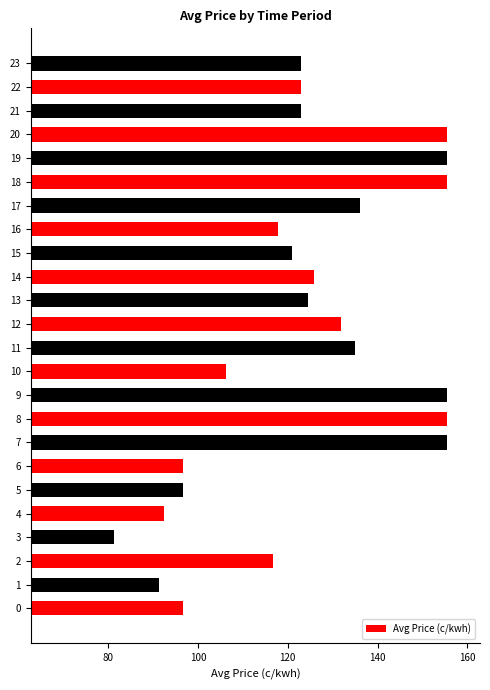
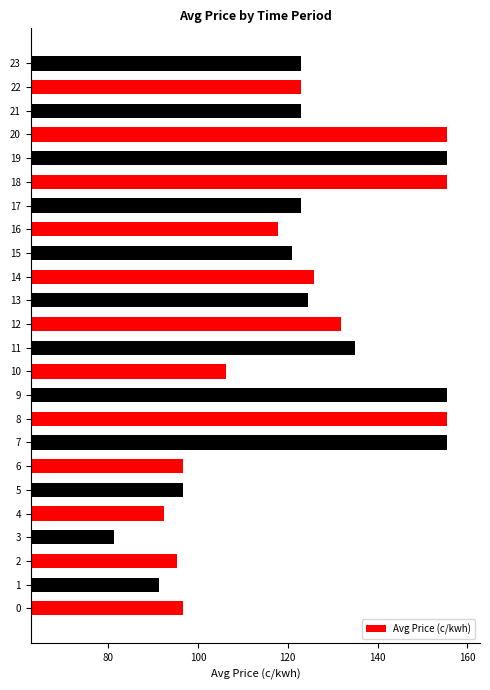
  {
    "23": 123,
    "22": 123,
    "21": 123,
    "20": 155,
    "19": 155,
    "18": 155,
-   "17": 136,
+   "17": 123,
    "16": 118,
    "15": 121,
    "14": 126,
    "13": 125,
    "12": 132,
    "11": 135,
    "10": 106,
    "9": 155,
    "8": 155,
    "7": 155,
    "6": 97,
    "5": 97,
    "4": 92,
    "3": 81,
-   "2": 117,
+   "2": 95,
    "1": 91,
    "0": 97
  }
